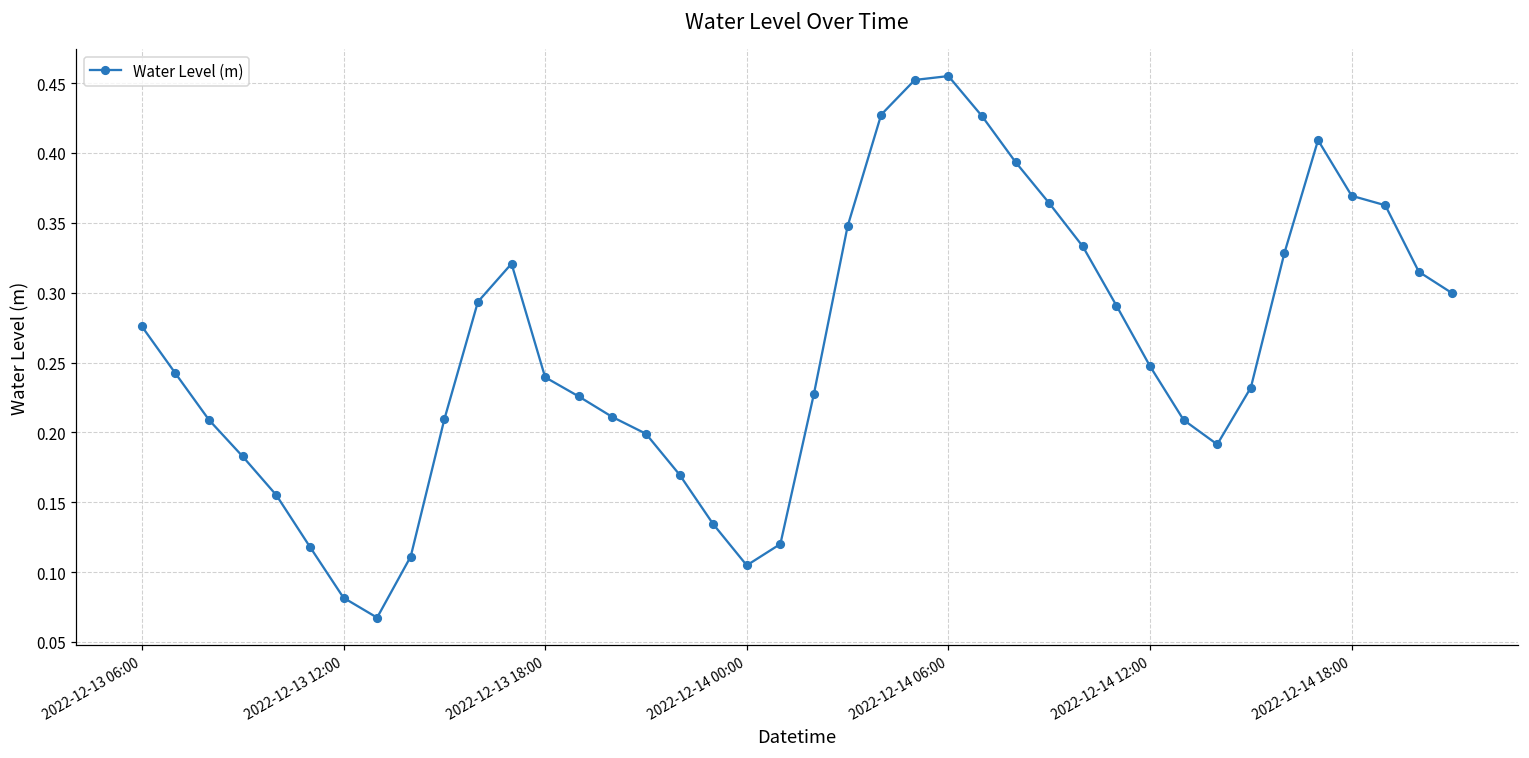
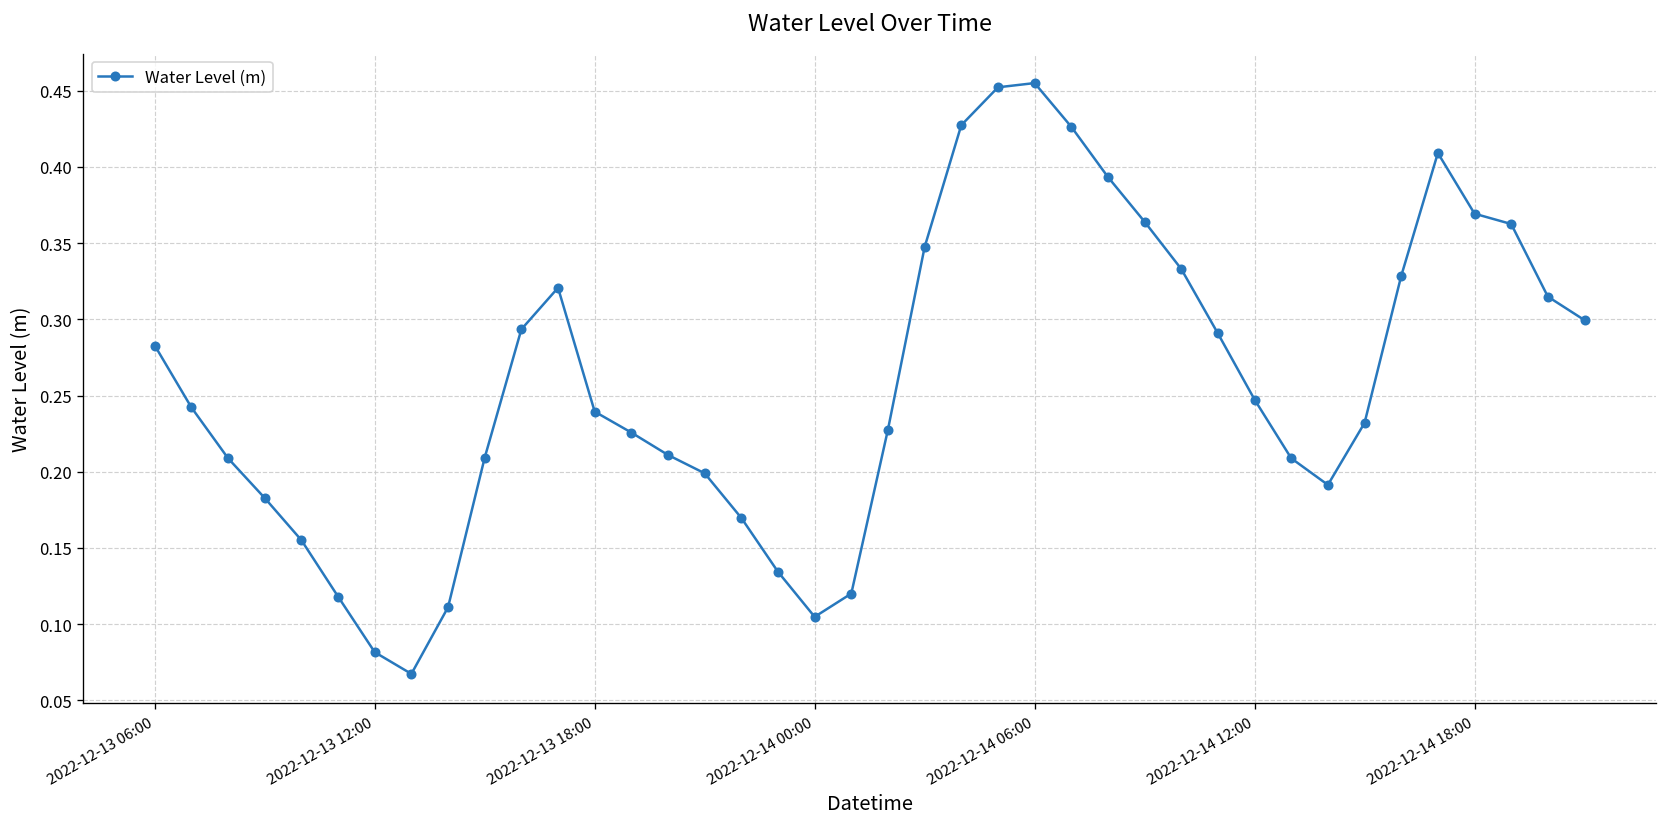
  {
-   "2022-12-13 06:00": 0.276,
+   "2022-12-13 06:00": 0.283,
    "2022-12-13 12:00": 0.082,
    "2022-12-13 18:00": 0.239,
    "2022-12-14 00:00": 0.105,
    "2022-12-14 06:00": 0.455,
    "2022-12-14 12:00": 0.247,
    "2022-12-14 18:00": 0.369
  }
